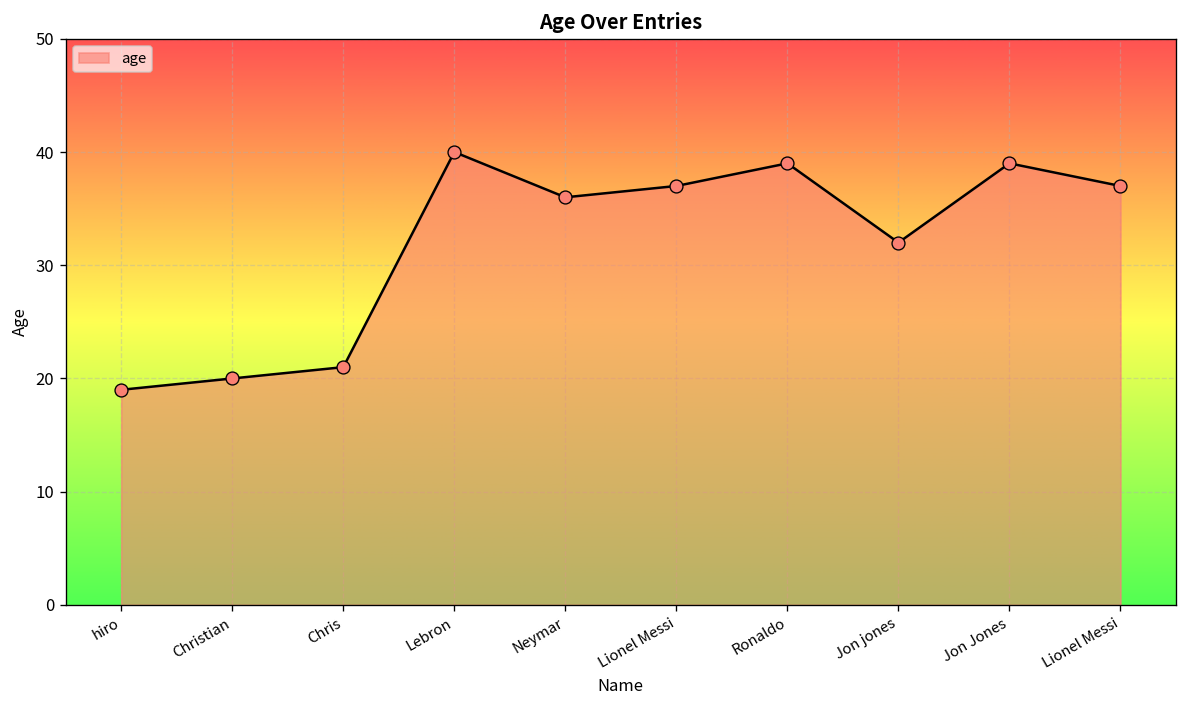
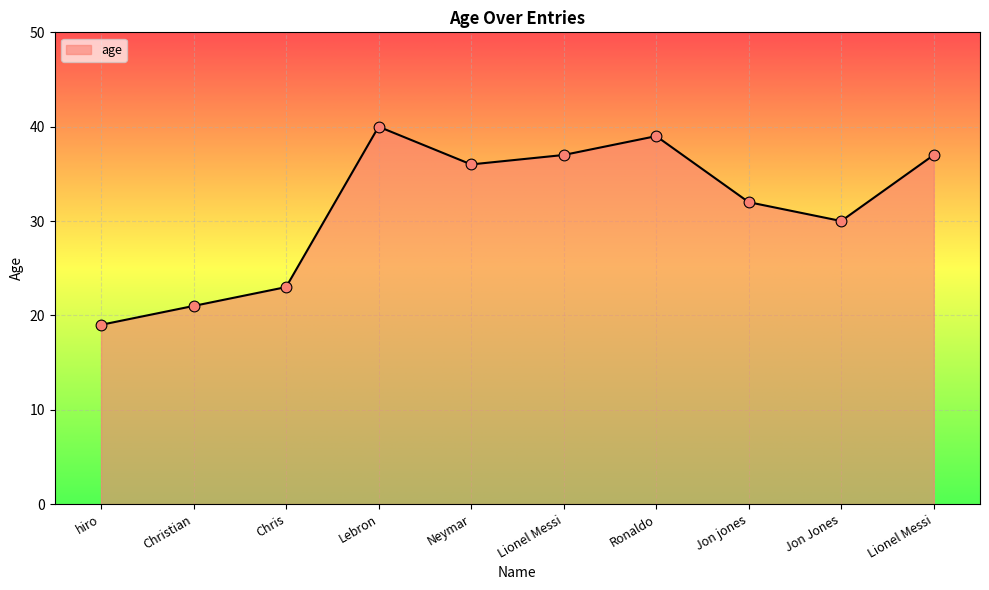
  {
    "hiro": 19,
-   "Christian": 20,
-   "Chris": 21,
+   "Christian": 21,
+   "Chris": 23,
    "Lebron": 40,
    "Neymar": 36,
    "Ronaldo": 39,
    "Jon jones": 32,
-   "Jon Jones": 39
+   "Jon Jones": 30
  }
